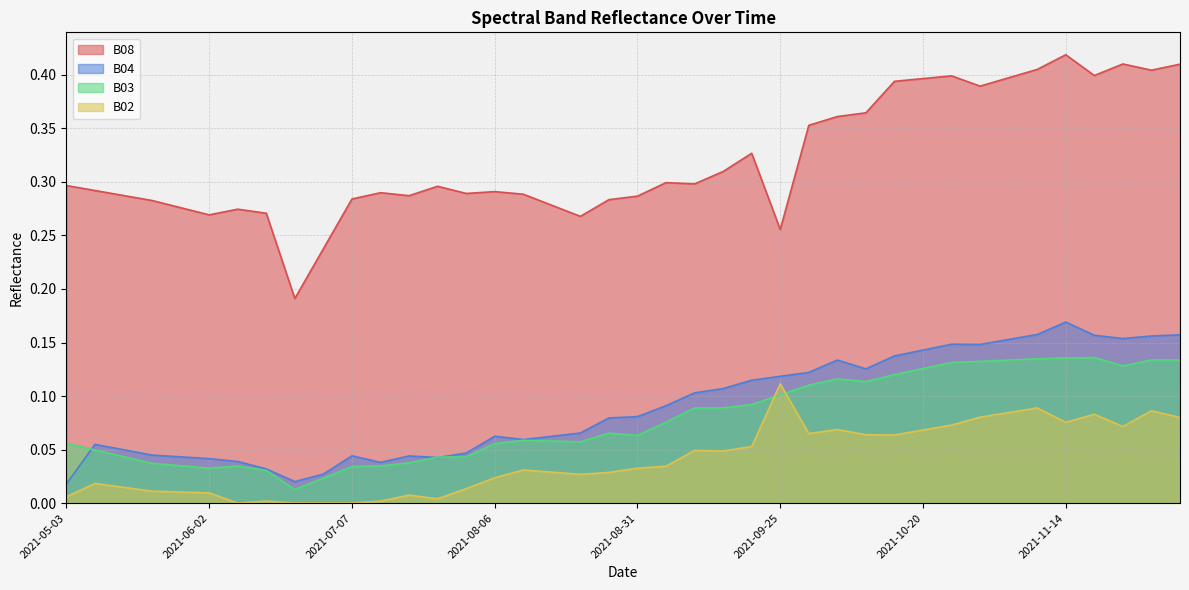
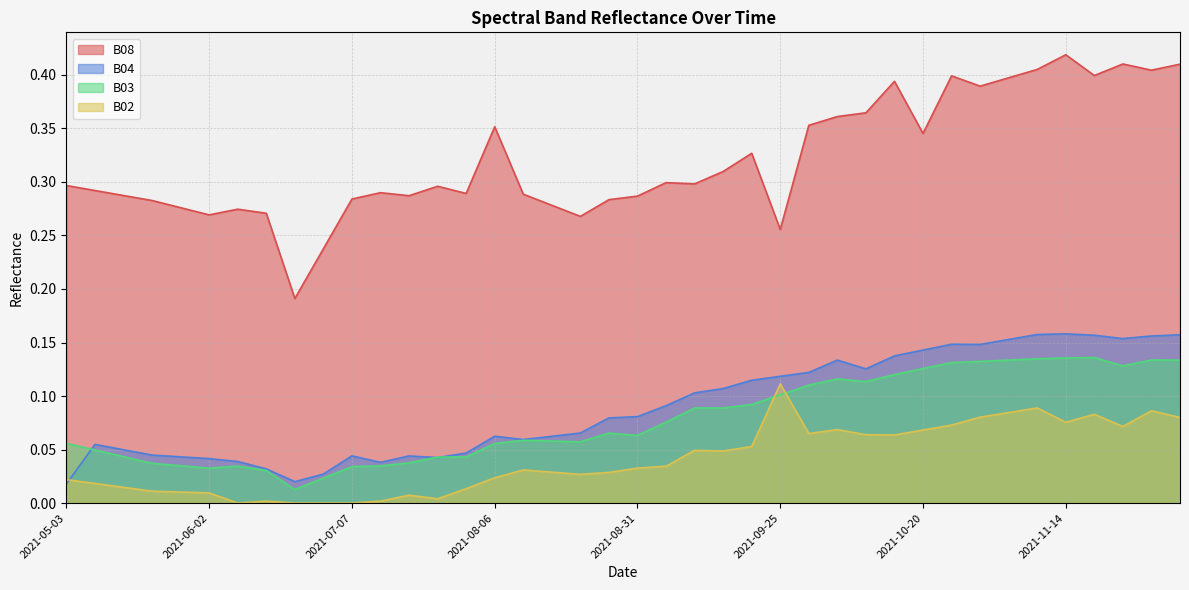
  {
    "B08": {
      "2021-05-03": 0.297,
      "2021-06-02": 0.269,
      "2021-07-07": 0.284,
-     "2021-08-06": 0.291,
+     "2021-08-06": 0.352,
      "2021-08-31": 0.287,
      "2021-09-25": 0.256,
-     "2021-10-20": 0.396,
+     "2021-10-20": 0.345,
      "2021-11-14": 0.419
    },
    "B04": {
      "2021-05-03": 0.018,
      "2021-06-02": 0.042,
      "2021-07-07": 0.044,
      "2021-08-06": 0.063,
      "2021-08-31": 0.081,
      "2021-09-25": 0.118,
      "2021-10-20": 0.143,
-     "2021-11-14": 0.169
+     "2021-11-14": 0.158
    },
    "B03": {
      "2021-05-03": 0.056,
      "2021-06-02": 0.033,
      "2021-07-07": 0.034,
      "2021-08-06": 0.056,
      "2021-08-31": 0.063,
      "2021-09-25": 0.101,
      "2021-10-20": 0.126,
      "2021-11-14": 0.136
    },
    "B02": {
-     "2021-05-03": 0.006,
+     "2021-05-03": 0.022,
      "2021-06-02": 0.010,
      "2021-07-07": 0.000,
      "2021-08-06": 0.024,
      "2021-08-31": 0.033,
      "2021-09-25": 0.111,
      "2021-10-20": 0.068,
      "2021-11-14": 0.076
    }
  }
